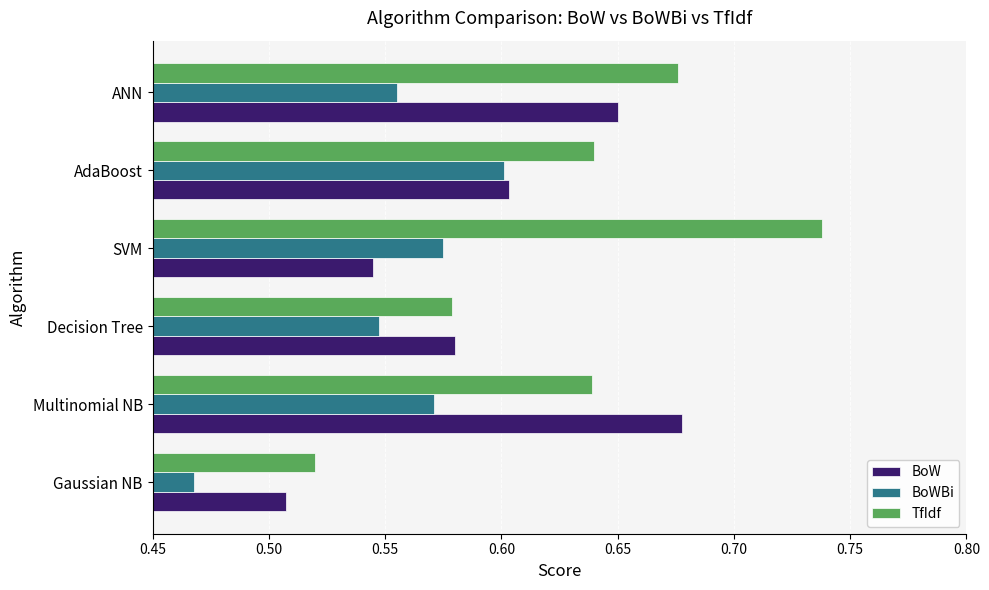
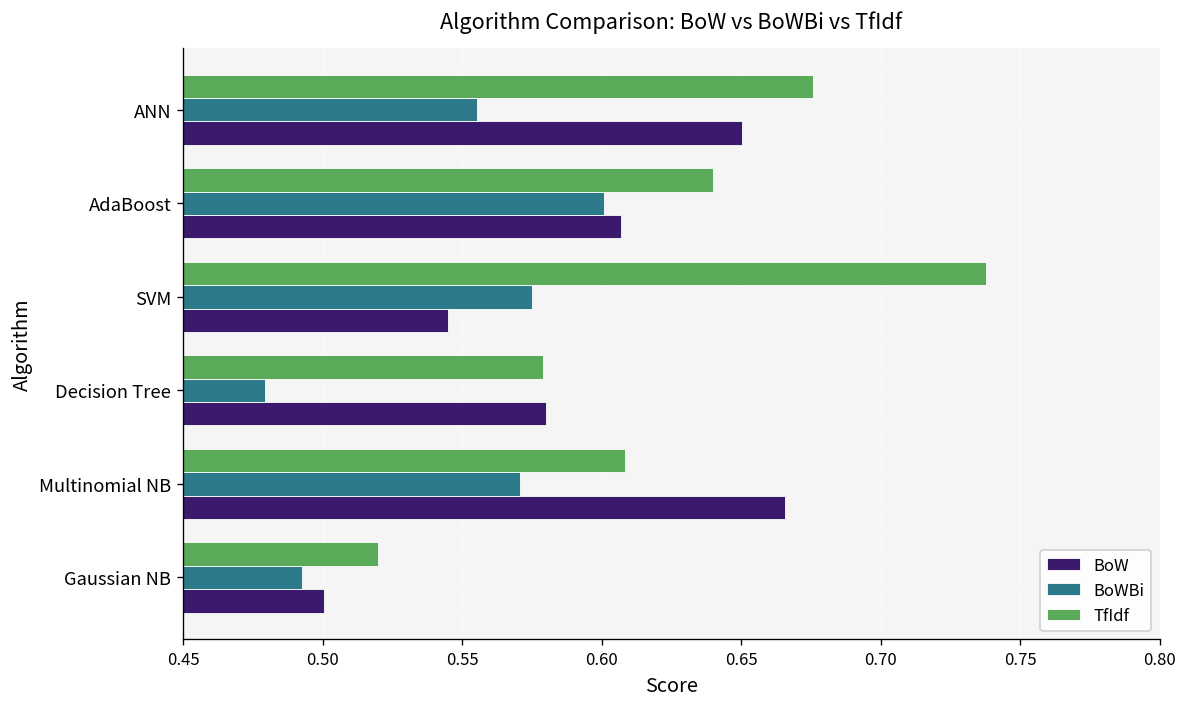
  {
    "BoW": {
      "ANN": 0.650,
-     "AdaBoost": 0.603,
+     "AdaBoost": 0.607,
      "SVM": 0.545,
      "Decision Tree": 0.580,
-     "Multinomial NB": 0.678,
-     "Gaussian NB": 0.508
+     "Multinomial NB": 0.666,
+     "Gaussian NB": 0.501
    },
    "BoWBi": {
      "ANN": 0.555,
      "AdaBoost": 0.601,
      "SVM": 0.575,
-     "Decision Tree": 0.547,
+     "Decision Tree": 0.479,
      "Multinomial NB": 0.571,
-     "Gaussian NB": 0.468
+     "Gaussian NB": 0.493
    },
    "TfIdf": {
      "ANN": 0.676,
      "AdaBoost": 0.640,
      "SVM": 0.738,
      "Decision Tree": 0.579,
-     "Multinomial NB": 0.639,
+     "Multinomial NB": 0.609,
      "Gaussian NB": 0.520
    }
  }
